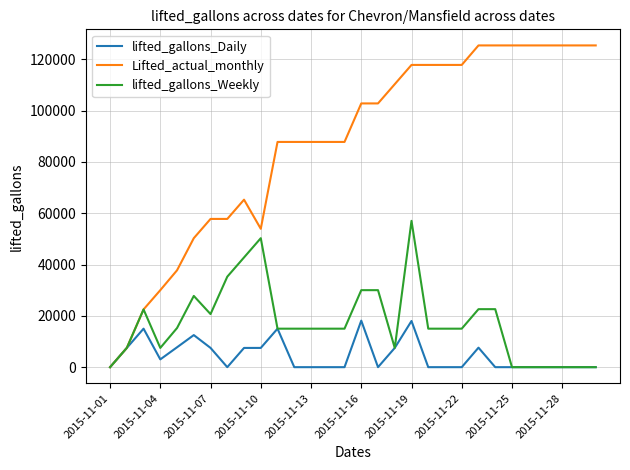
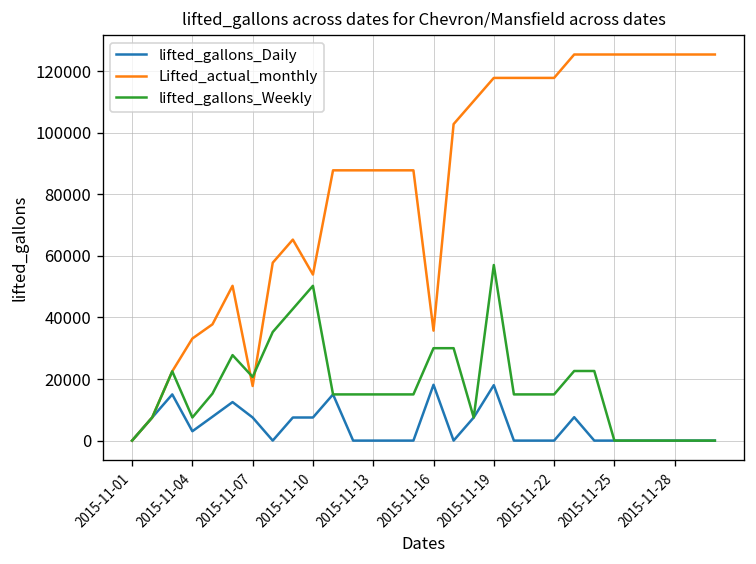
  {
    "lifted_gallons_Daily": {
      "2015-11-04": 3000,
      "2015-11-07": 8000,
      "2015-11-10": 8000,
      "2015-11-13": 0,
      "2015-11-16": 18000,
      "2015-11-19": 18000,
      "2015-11-22": 0
    },
    "Lifted_actual_monthly": {
-     "2015-11-04": 30000,
-     "2015-11-07": 58000,
+     "2015-11-04": 33000,
+     "2015-11-07": 18000,
      "2015-11-10": 54000,
      "2015-11-13": 88000,
-     "2015-11-16": 103000,
+     "2015-11-16": 36000,
      "2015-11-19": 118000,
      "2015-11-22": 118000,
      "2015-11-25": 125000,
      "2015-11-28": 125000
    },
    "lifted_gallons_Weekly": {
      "2015-11-04": 8000,
      "2015-11-07": 21000,
      "2015-11-10": 50000,
      "2015-11-13": 15000,
      "2015-11-16": 30000,
      "2015-11-19": 57000,
      "2015-11-22": 15000
    }
  }
